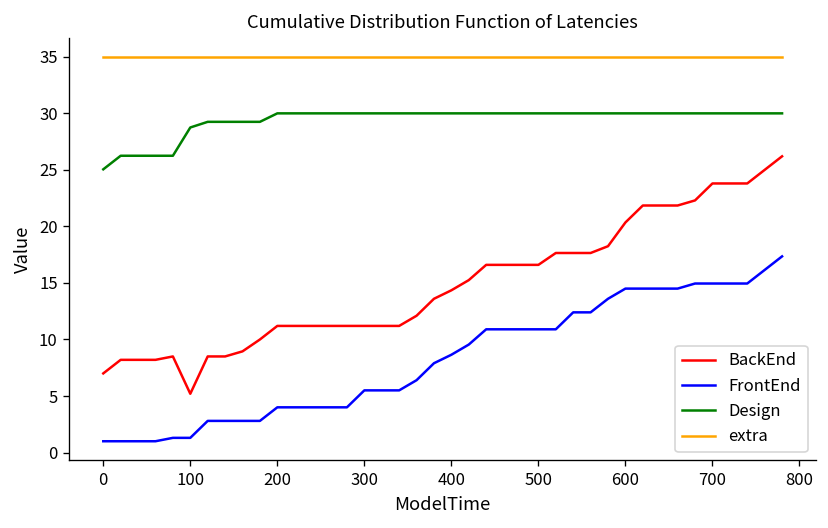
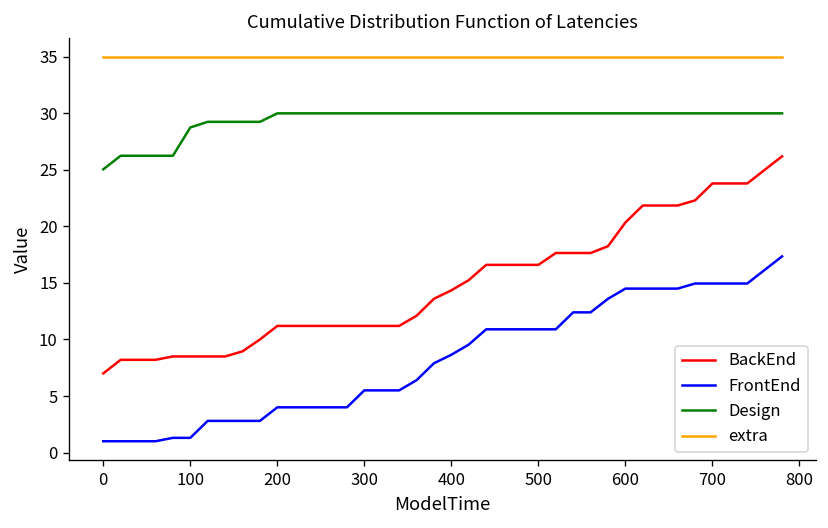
  {
    "BackEnd": {
      "0": 7,
-     "100": 5,
+     "100": 9,
      "200": 11,
      "300": 11,
      "400": 14,
      "500": 17,
      "600": 20,
      "700": 24
    },
    "FrontEnd": {
      "0": 1,
      "100": 1,
      "200": 4,
      "300": 6,
      "400": 9,
      "500": 11,
      "600": 15,
      "700": 15
    },
    "Design": {
      "0": 25,
      "100": 29,
      "200": 30,
      "300": 30,
      "400": 30,
      "500": 30,
      "600": 30,
      "700": 30
    },
    "extra": {
      "0": 35,
      "100": 35,
      "200": 35,
      "300": 35,
      "400": 35,
      "500": 35,
      "600": 35,
      "700": 35
    }
  }
